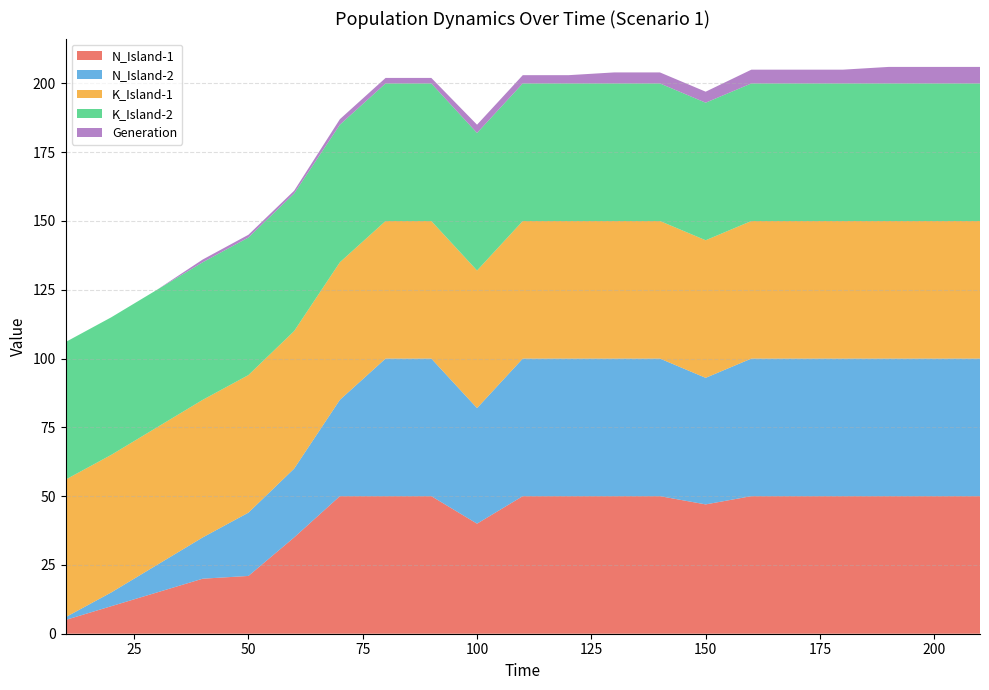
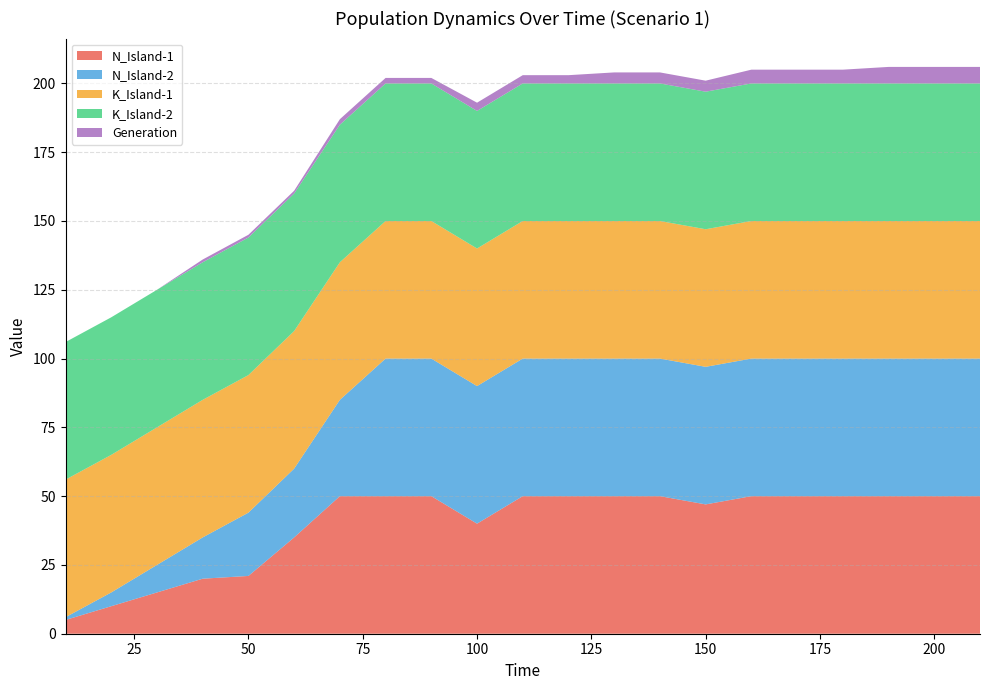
  {
    "N_Island-1": {
      "50": 21,
      "100": 40,
      "150": 47,
      "200": 50
    },
    "N_Island-2": {
      "50": 23,
-     "100": 42,
-     "150": 46,
+     "100": 50,
+     "150": 50,
      "200": 50
    },
    "K_Island-1": {
      "50": 50,
      "100": 50,
      "150": 50,
      "200": 50
    },
    "K_Island-2": {
      "50": 50,
      "100": 50,
      "150": 50,
      "200": 50
    },
    "Generation": {
      "50": 1,
      "100": 3,
      "150": 4,
      "200": 6
    }
  }
